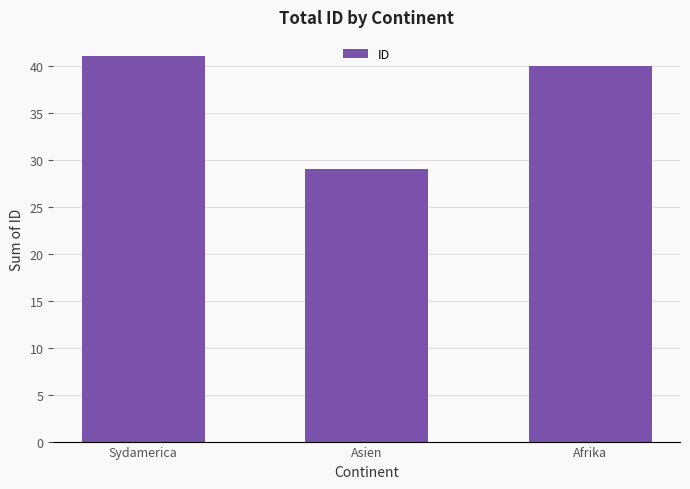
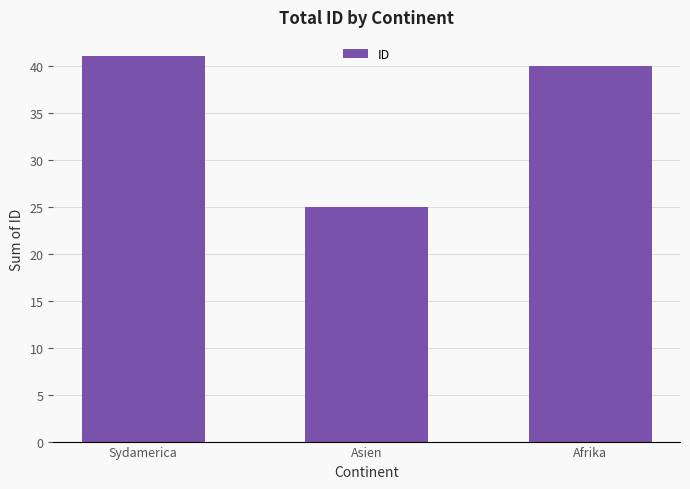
  {
    "Sydamerica": 41,
-   "Asien": 29,
+   "Asien": 25,
    "Afrika": 40
  }
